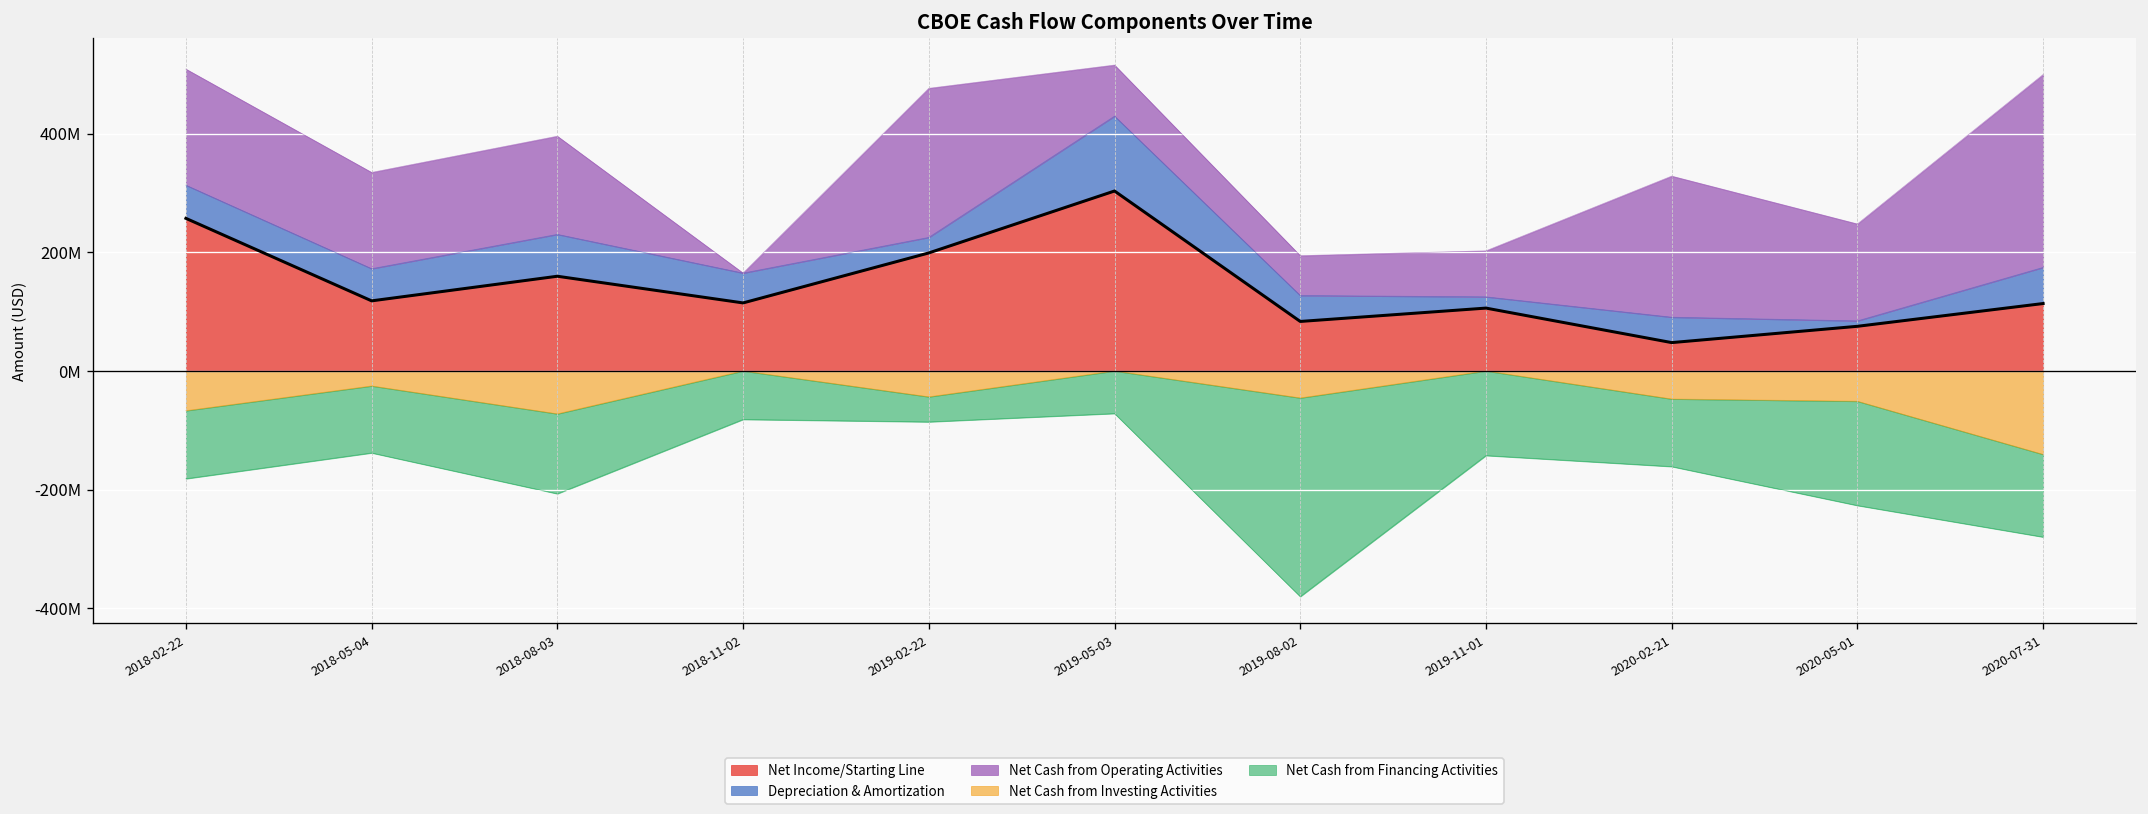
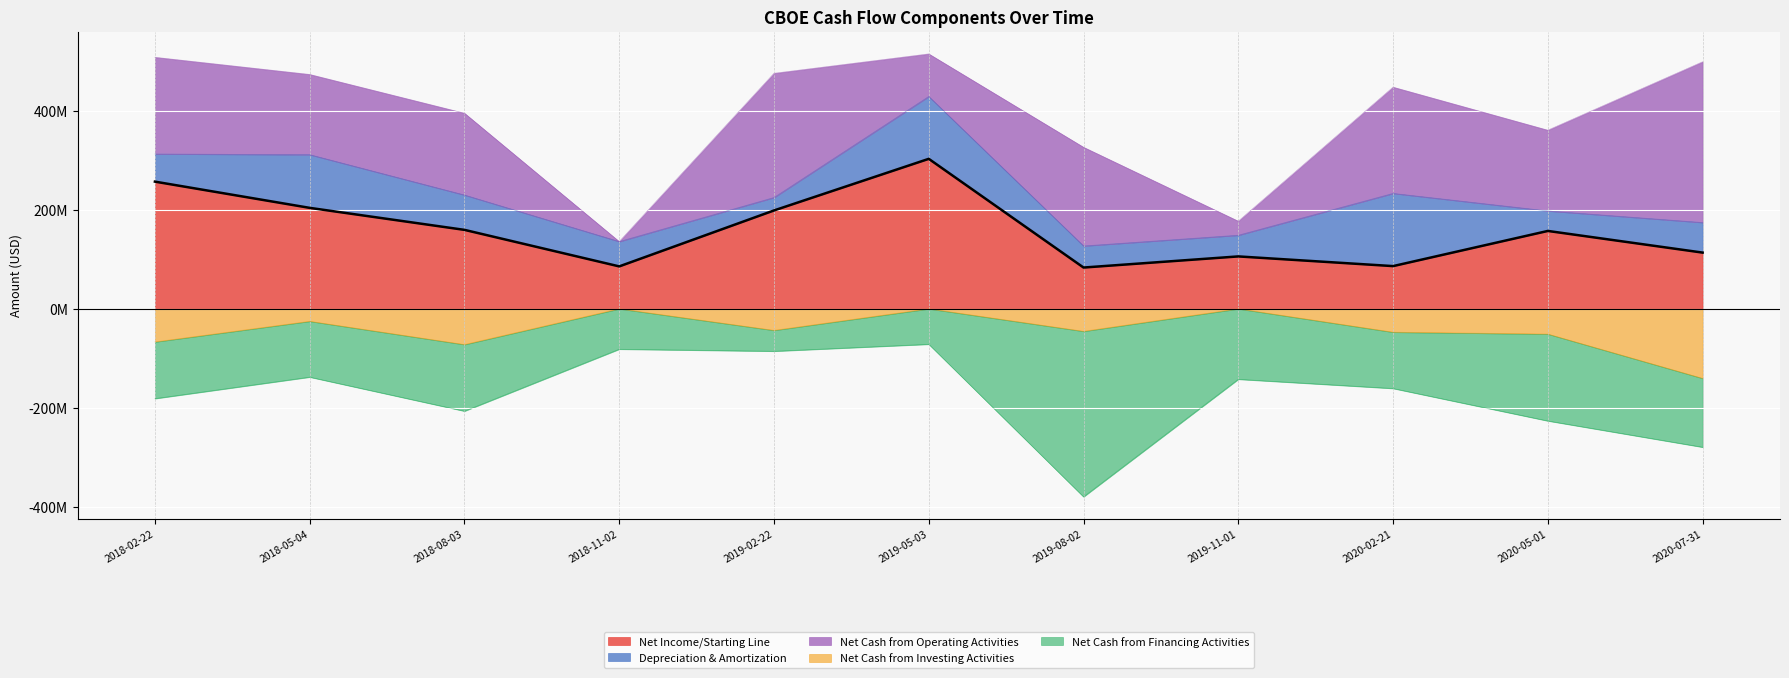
  {
    "Net Income/Starting Line": {
      "2018-02-22": 260000000,
-     "2018-05-04": 120000000,
+     "2018-05-04": 200000000,
      "2018-08-03": 160000000,
-     "2018-11-02": 110000000,
+     "2018-11-02": 90000000,
      "2019-02-22": 200000000,
      "2019-05-03": 300000000,
      "2019-08-02": 80000000,
      "2019-11-01": 110000000,
-     "2020-02-21": 50000000,
-     "2020-05-01": 80000000,
+     "2020-02-21": 90000000,
+     "2020-05-01": 160000000,
      "2020-07-31": 110000000
    },
    "Depreciation & Amortization": {
      "2018-02-22": 60000000,
-     "2018-05-04": 50000000,
+     "2018-05-04": 110000000,
      "2018-08-03": 70000000,
      "2019-02-22": 30000000,
      "2019-05-03": 130000000,
      "2019-08-02": 40000000,
-     "2019-11-01": 20000000,
-     "2020-02-21": 40000000,
-     "2020-05-01": 10000000,
+     "2019-11-01": 40000000,
+     "2020-02-21": 150000000,
+     "2020-05-01": 40000000,
      "2020-07-31": 60000000
    },
    "Net Cash from Operating Activities": {
      "2018-02-22": 200000000,
      "2018-05-04": 160000000,
      "2018-08-03": 170000000,
      "2019-02-22": 250000000,
      "2019-05-03": 90000000,
-     "2019-08-02": 70000000,
-     "2019-11-01": 80000000,
-     "2020-02-21": 240000000,
+     "2019-08-02": 200000000,
+     "2019-11-01": 30000000,
+     "2020-02-21": 210000000,
      "2020-05-01": 160000000,
      "2020-07-31": 330000000
    },
    "Net Cash from Investing Activities": {
      "2018-02-22": 70000000,
      "2018-05-04": 30000000,
      "2018-08-03": 70000000,
      "2019-02-22": 40000000,
      "2019-08-02": 50000000,
      "2020-02-21": 50000000,
      "2020-05-01": 50000000,
      "2020-07-31": 140000000
    }
  }
